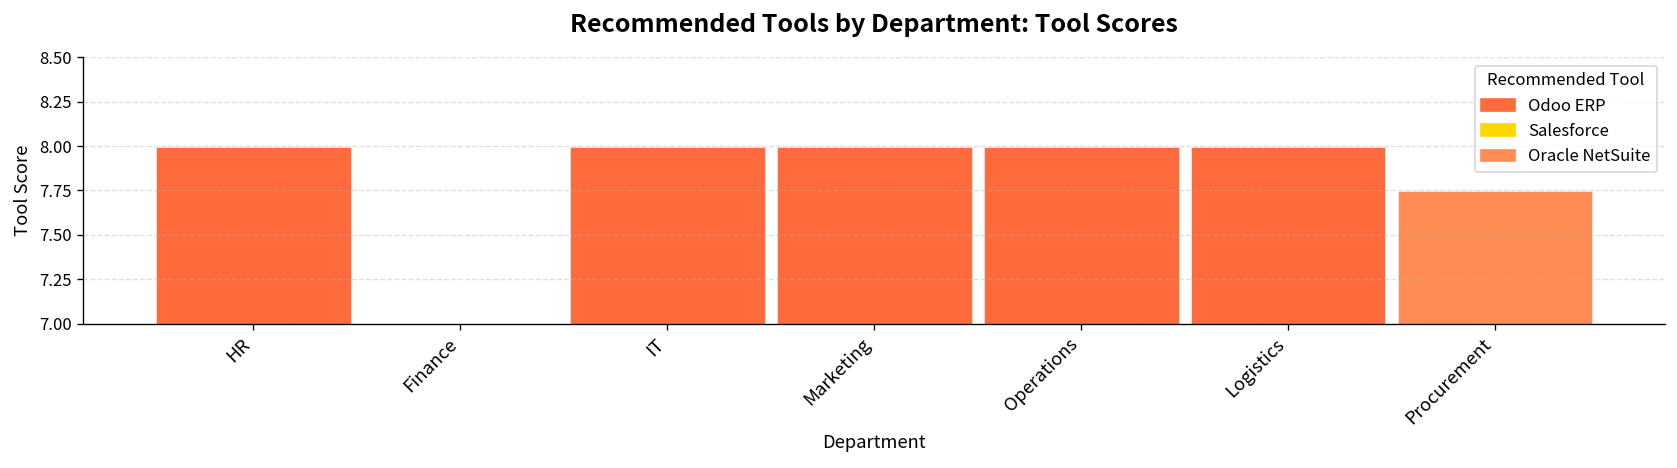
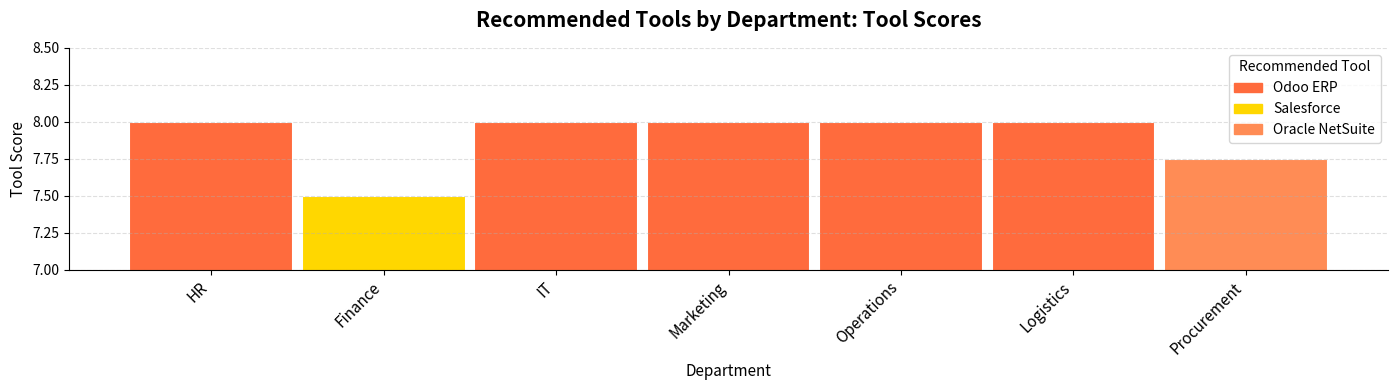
  {
    "HR": 8.0,
-   "Finance": 7.0,
+   "Finance": 7.5,
    "IT": 8.0,
    "Marketing": 8.0,
    "Operations": 8.0,
    "Logistics": 8.0,
    "Procurement": 7.75
  }
